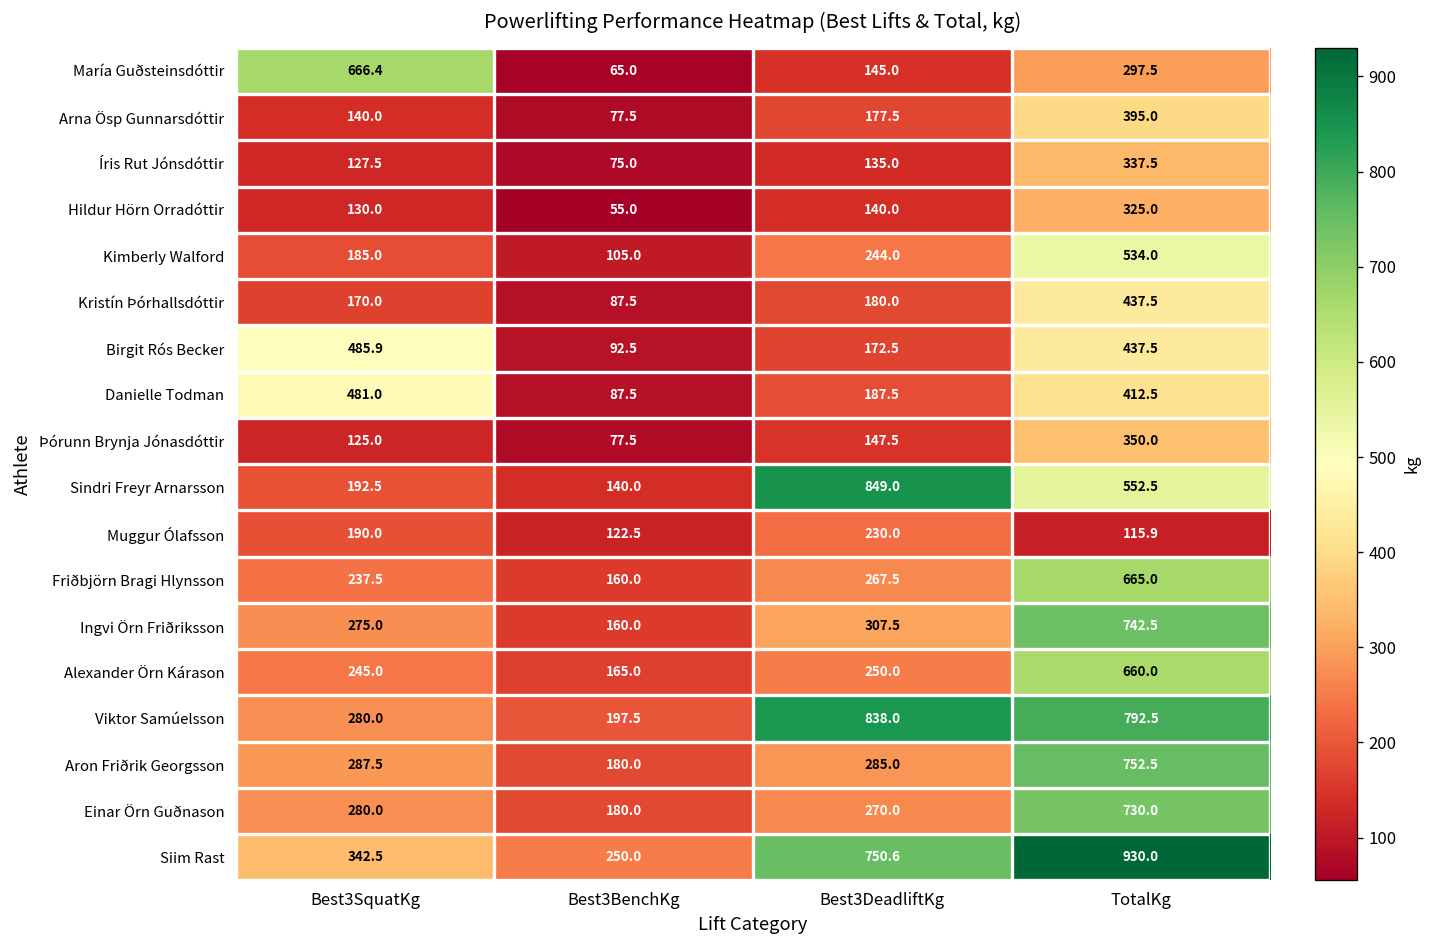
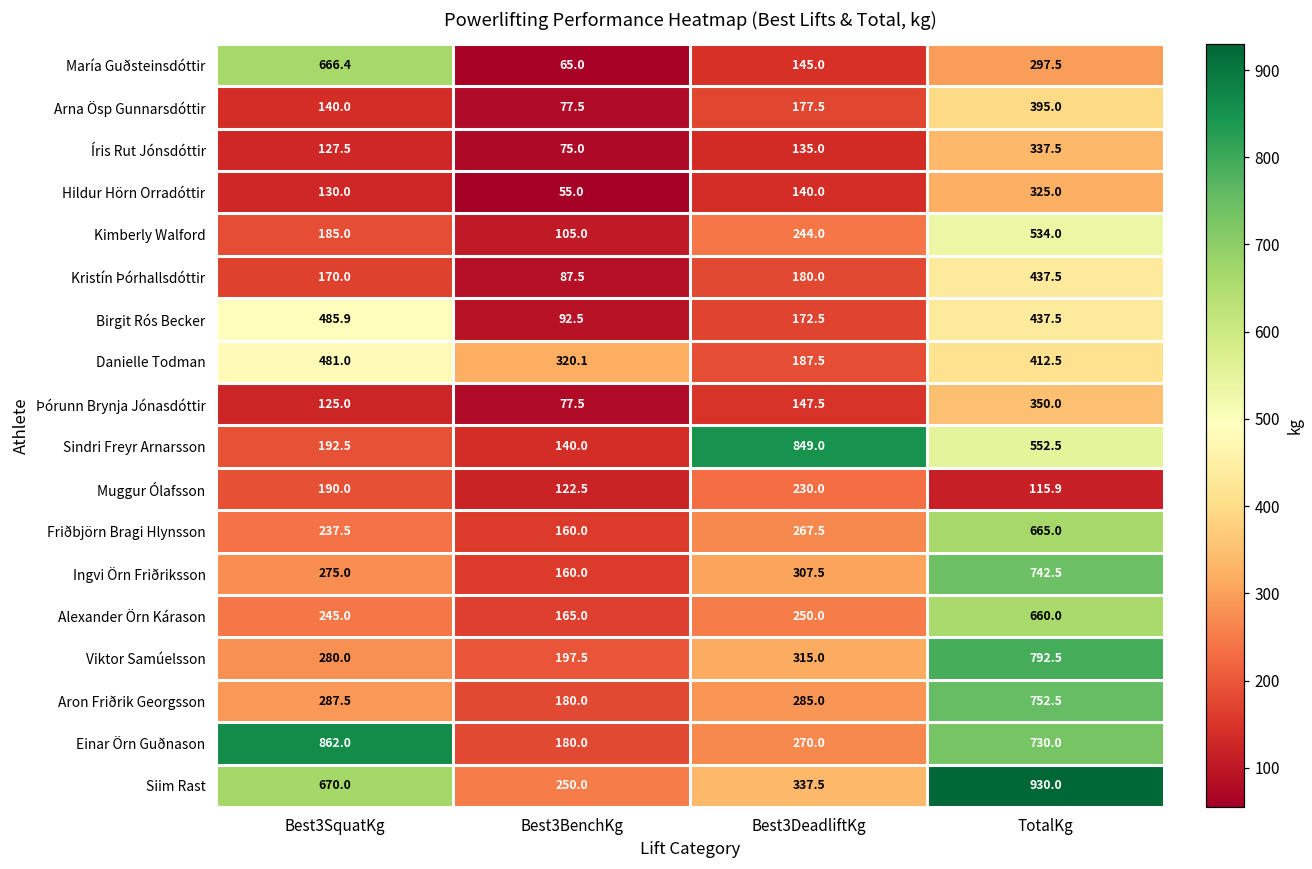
  {
    "María Guðsteinsdóttir": {
      "Best3SquatKg": 666.4,
      "Best3BenchKg": 65.0,
      "Best3DeadliftKg": 145.0,
      "TotalKg": 297.5
    },
    "Arna Ösp Gunnarsdóttir": {
      "Best3SquatKg": 140.0,
      "Best3BenchKg": 77.5,
      "Best3DeadliftKg": 177.5,
      "TotalKg": 395.0
    },
    "Íris Rut Jónsdóttir": {
      "Best3SquatKg": 127.5,
      "Best3BenchKg": 75.0,
      "Best3DeadliftKg": 135.0,
      "TotalKg": 337.5
    },
    "Hildur Hörn Orradóttir": {
      "Best3SquatKg": 130.0,
      "Best3BenchKg": 55.0,
      "Best3DeadliftKg": 140.0,
      "TotalKg": 325.0
    },
    "Kimberly Walford": {
      "Best3SquatKg": 185.0,
      "Best3BenchKg": 105.0,
      "Best3DeadliftKg": 244.0,
      "TotalKg": 534.0
    },
    "Kristín Þórhallsdóttir": {
      "Best3SquatKg": 170.0,
      "Best3BenchKg": 87.5,
      "Best3DeadliftKg": 180.0,
      "TotalKg": 437.5
    },
    "Birgit Rós Becker": {
      "Best3SquatKg": 485.9,
      "Best3BenchKg": 92.5,
      "Best3DeadliftKg": 172.5,
      "TotalKg": 437.5
    },
    "Danielle Todman": {
      "Best3SquatKg": 481.0,
-     "Best3BenchKg": 87.5,
+     "Best3BenchKg": 320.1,
      "Best3DeadliftKg": 187.5,
      "TotalKg": 412.5
    },
    "Þórunn Brynja Jónasdóttir": {
      "Best3SquatKg": 125.0,
      "Best3BenchKg": 77.5,
      "Best3DeadliftKg": 147.5,
      "TotalKg": 350.0
    },
    "Sindri Freyr Arnarsson": {
      "Best3SquatKg": 192.5,
      "Best3BenchKg": 140.0,
      "Best3DeadliftKg": 849.0,
      "TotalKg": 552.5
    },
    "Muggur Ólafsson": {
      "Best3SquatKg": 190.0,
      "Best3BenchKg": 122.5,
      "Best3DeadliftKg": 230.0,
      "TotalKg": 115.9
    },
    "Friðbjörn Bragi Hlynsson": {
      "Best3SquatKg": 237.5,
      "Best3BenchKg": 160.0,
      "Best3DeadliftKg": 267.5,
      "TotalKg": 665.0
    },
    "Ingvi Örn Friðriksson": {
      "Best3SquatKg": 275.0,
      "Best3BenchKg": 160.0,
      "Best3DeadliftKg": 307.5,
      "TotalKg": 742.5
    },
    "Alexander Örn Kárason": {
      "Best3SquatKg": 245.0,
      "Best3BenchKg": 165.0,
      "Best3DeadliftKg": 250.0,
      "TotalKg": 660.0
    },
    "Viktor Samúelsson": {
      "Best3SquatKg": 280.0,
      "Best3BenchKg": 197.5,
-     "Best3DeadliftKg": 838.0,
+     "Best3DeadliftKg": 315.0,
      "TotalKg": 792.5
    },
    "Aron Friðrik Georgsson": {
      "Best3SquatKg": 287.5,
      "Best3BenchKg": 180.0,
      "Best3DeadliftKg": 285.0,
      "TotalKg": 752.5
    },
    "Einar Örn Guðnason": {
-     "Best3SquatKg": 280.0,
+     "Best3SquatKg": 862.0,
      "Best3BenchKg": 180.0,
      "Best3DeadliftKg": 270.0,
      "TotalKg": 730.0
    },
    "Siim Rast": {
-     "Best3SquatKg": 342.5,
+     "Best3SquatKg": 670.0,
      "Best3BenchKg": 250.0,
-     "Best3DeadliftKg": 750.6,
+     "Best3DeadliftKg": 337.5,
      "TotalKg": 930.0
    }
  }
